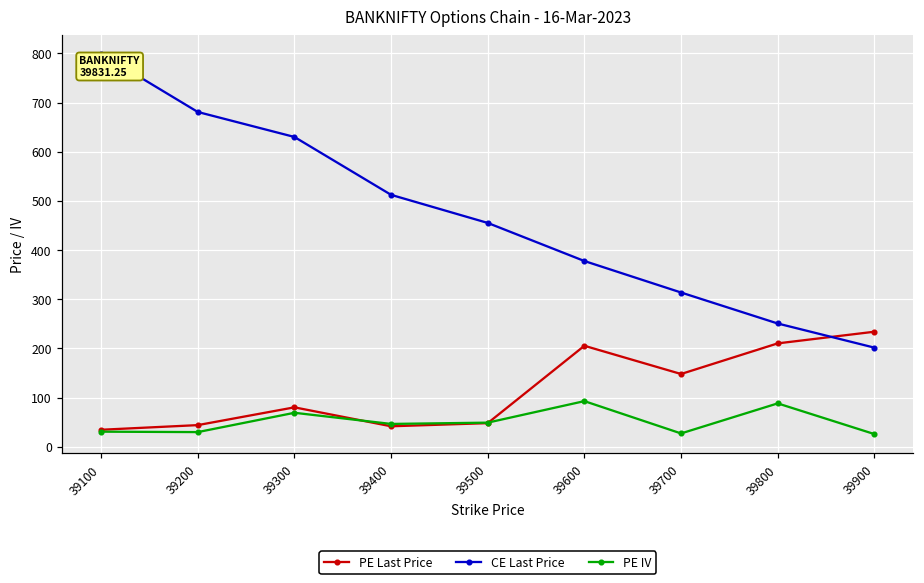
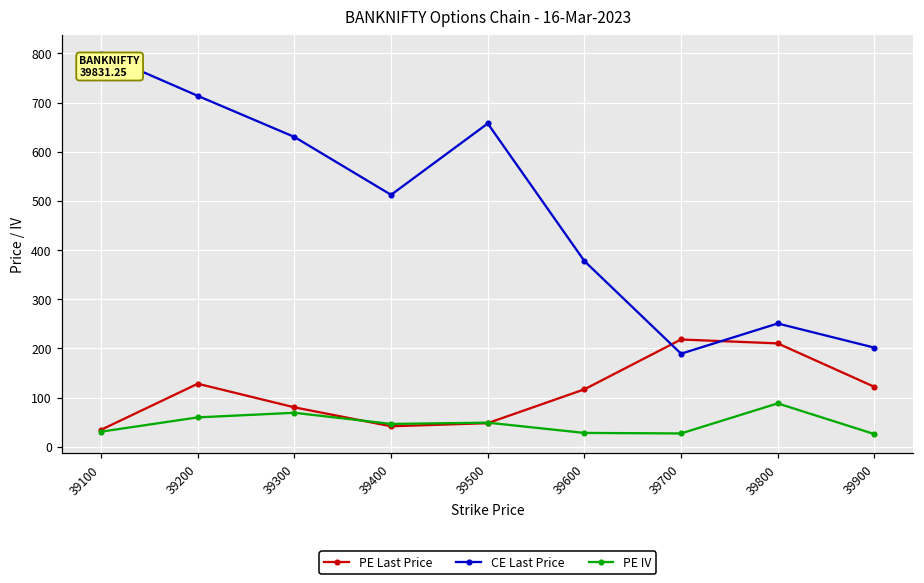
  {
    "PE Last Price": {
-     "39200": 40,
+     "39200": 130,
      "39300": 80,
-     "39600": 210,
-     "39700": 150,
+     "39600": 120,
+     "39700": 220,
      "39800": 210,
-     "39900": 230
+     "39900": 120
    },
    "CE Last Price": {
-     "39200": 680,
+     "39200": 710,
      "39300": 630,
      "39400": 510,
-     "39500": 460,
+     "39500": 660,
      "39600": 380,
-     "39700": 310,
+     "39700": 190,
      "39800": 250,
      "39900": 200
    },
    "PE IV": {
-     "39200": 30,
+     "39200": 60,
      "39300": 70,
-     "39600": 90,
+     "39600": 30,
      "39700": 30,
      "39800": 90,
      "39900": 30
    }
  }
